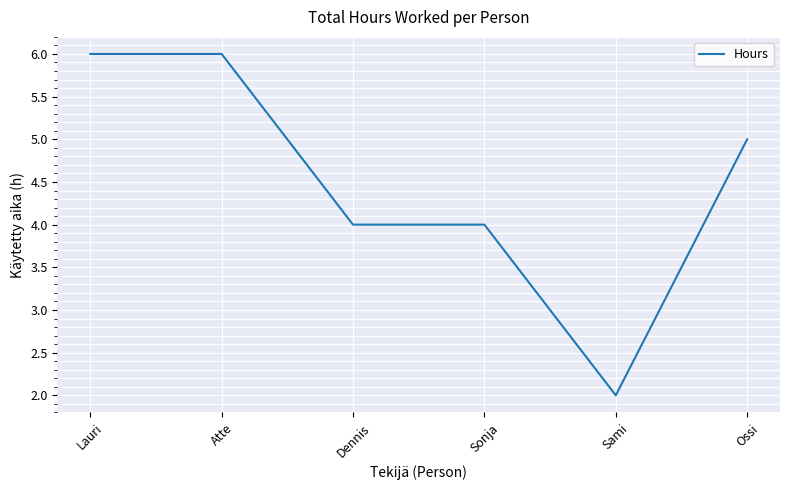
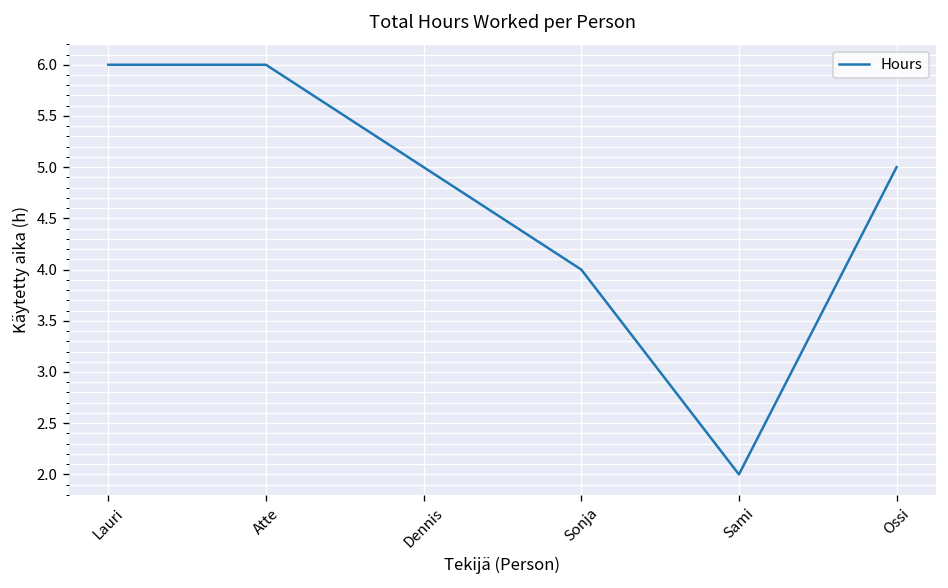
  {
    "Lauri": 6,
    "Atte": 6,
-   "Dennis": 4,
+   "Dennis": 5,
    "Sonja": 4,
    "Sami": 2,
    "Ossi": 5
  }
